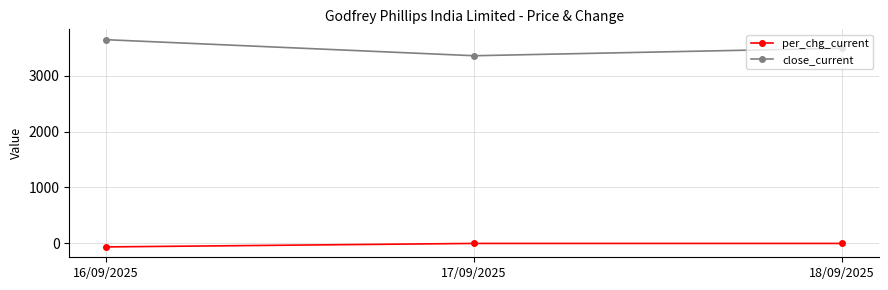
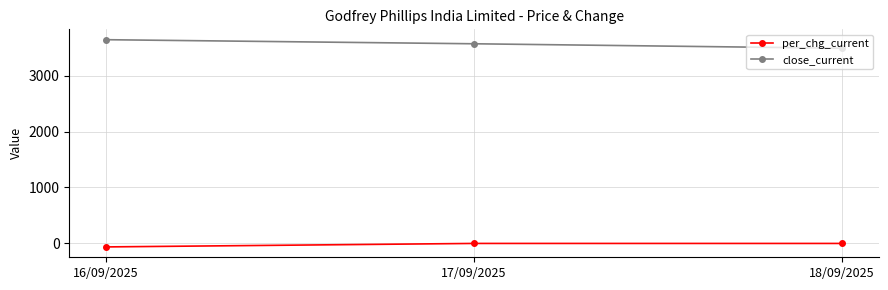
  {
    "per_chg_current": {
      "16/09/2025": -100,
      "17/09/2025": 0,
      "18/09/2025": 0
    },
    "close_current": {
      "16/09/2025": 3600,
-     "17/09/2025": 3400
+     "17/09/2025": 3600
    }
  }
